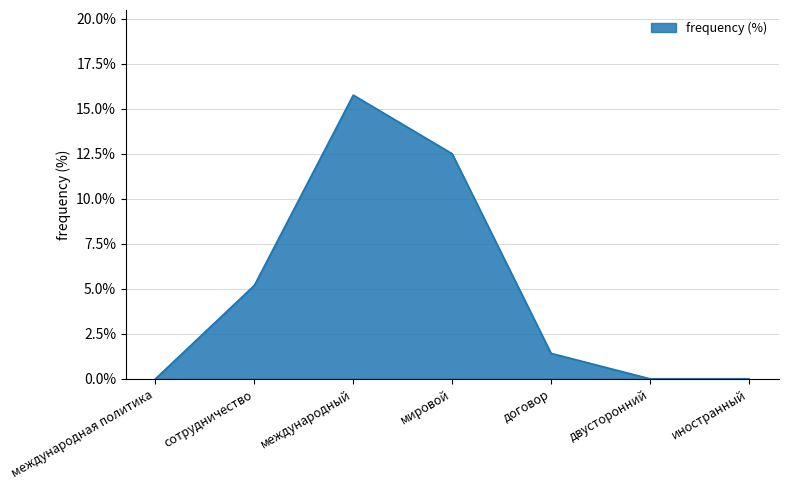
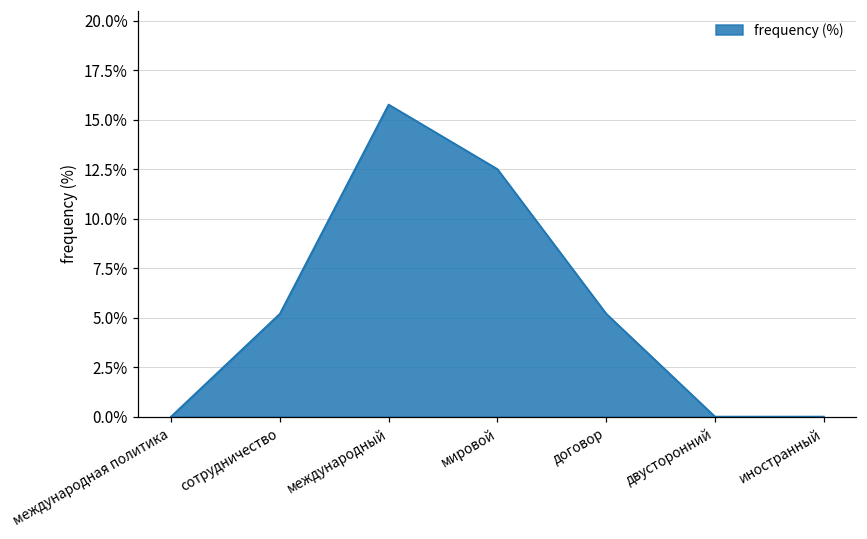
  {
    "международная политика": "0.0%",
    "сотрудничество": "5.2%",
    "международный": "15.8%",
    "мировой": "12.5%",
-   "договор": "1.4%",
+   "договор": "5.2%",
    "двусторонний": "0.0%",
    "иностранный": "0.0%"
  }
